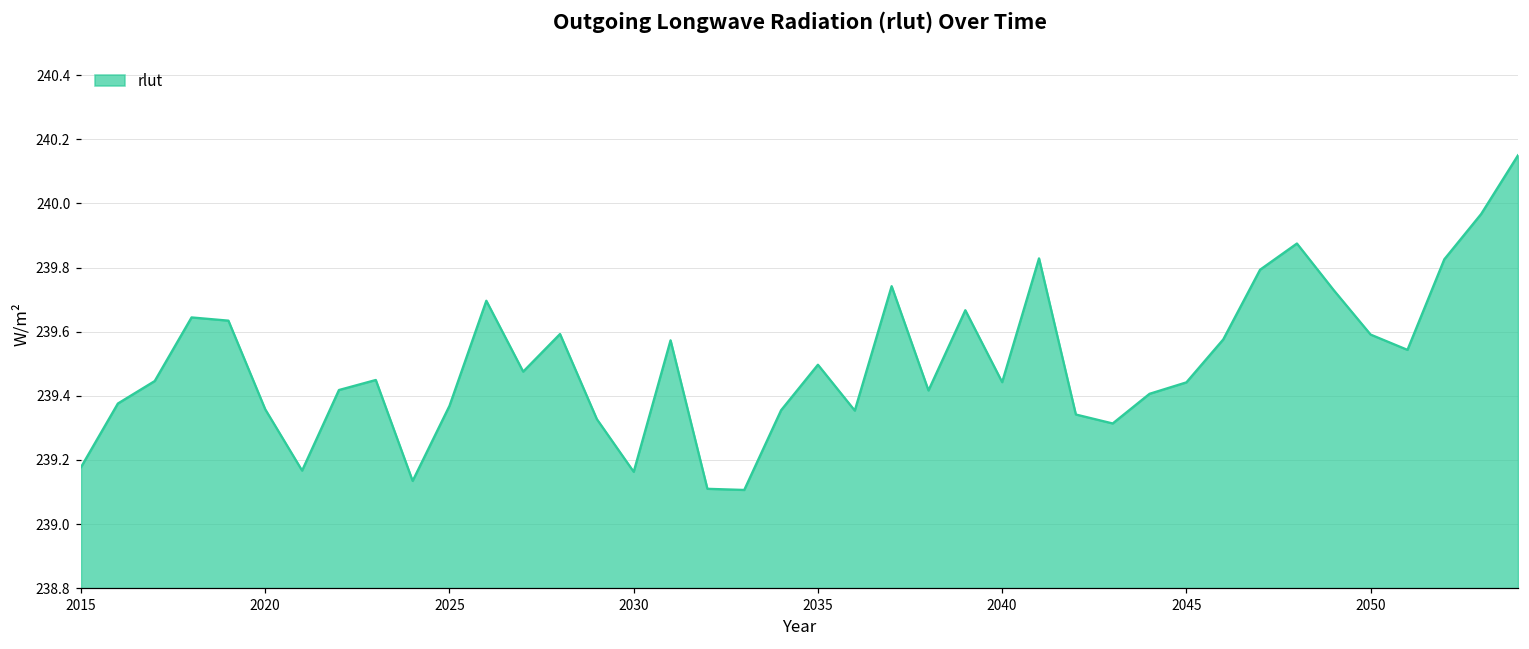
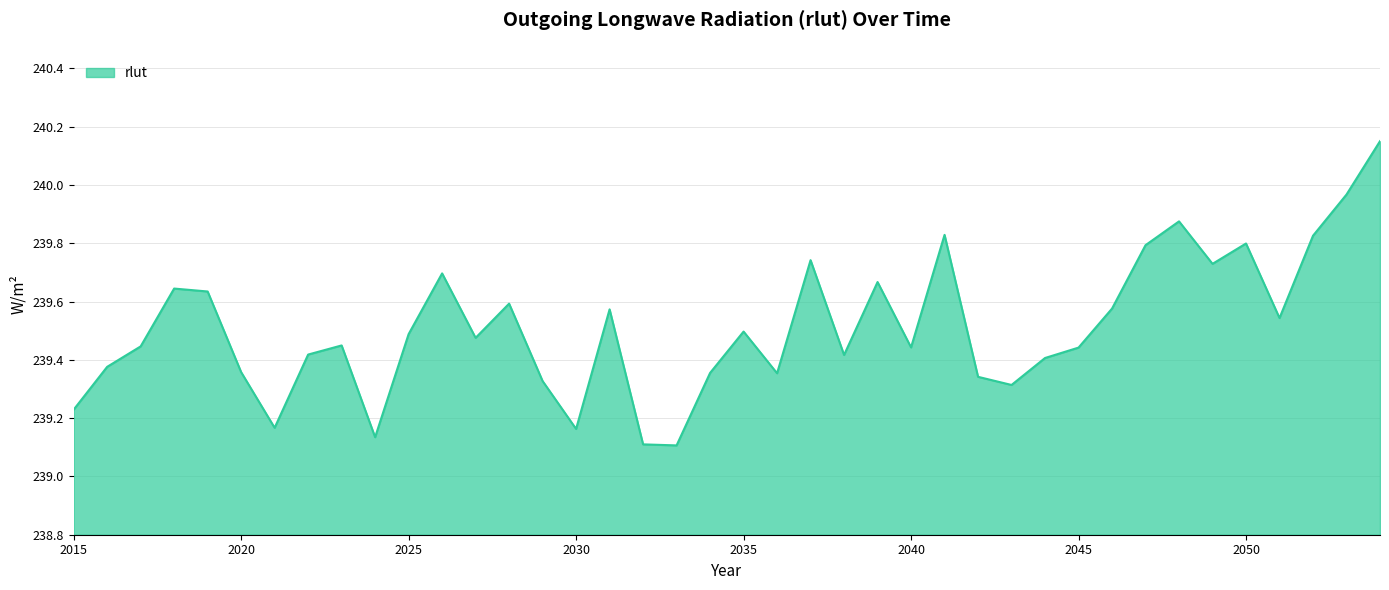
  {
-   "2015": 239.18,
+   "2015": 239.23,
    "2020": 239.36,
-   "2025": 239.37,
+   "2025": 239.49,
    "2030": 239.16,
    "2035": 239.50,
    "2040": 239.44,
    "2045": 239.44,
-   "2050": 239.59
+   "2050": 239.80
  }
